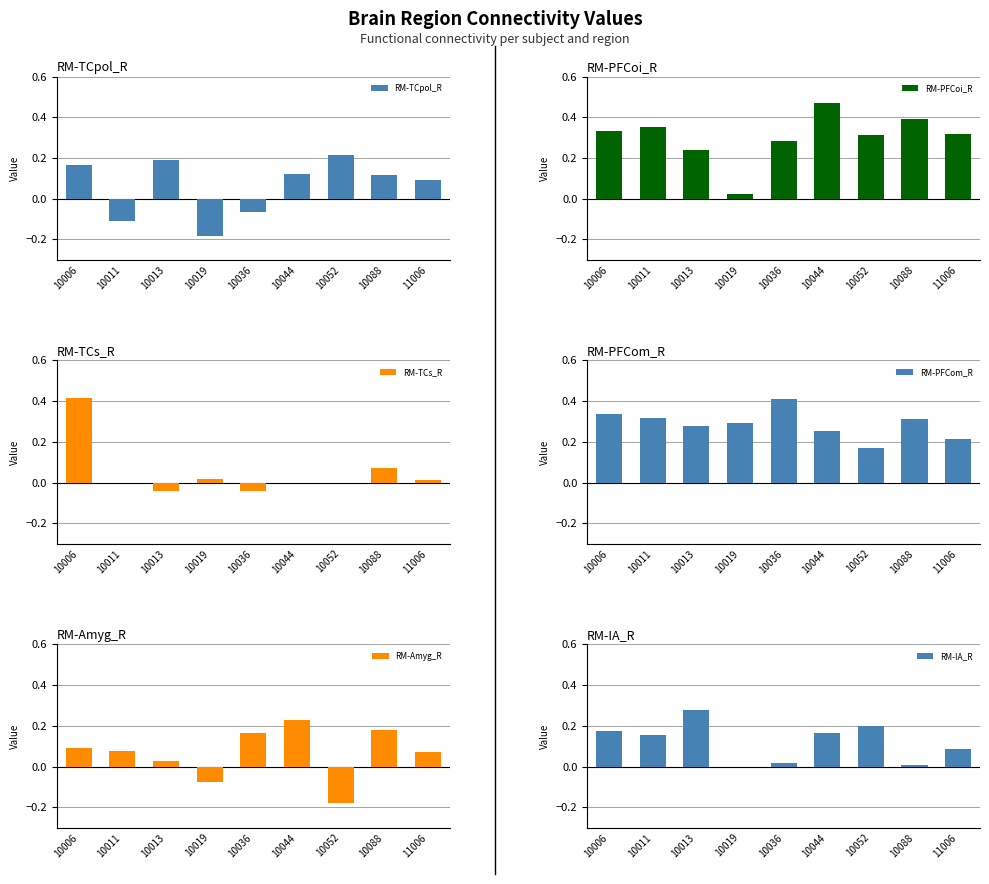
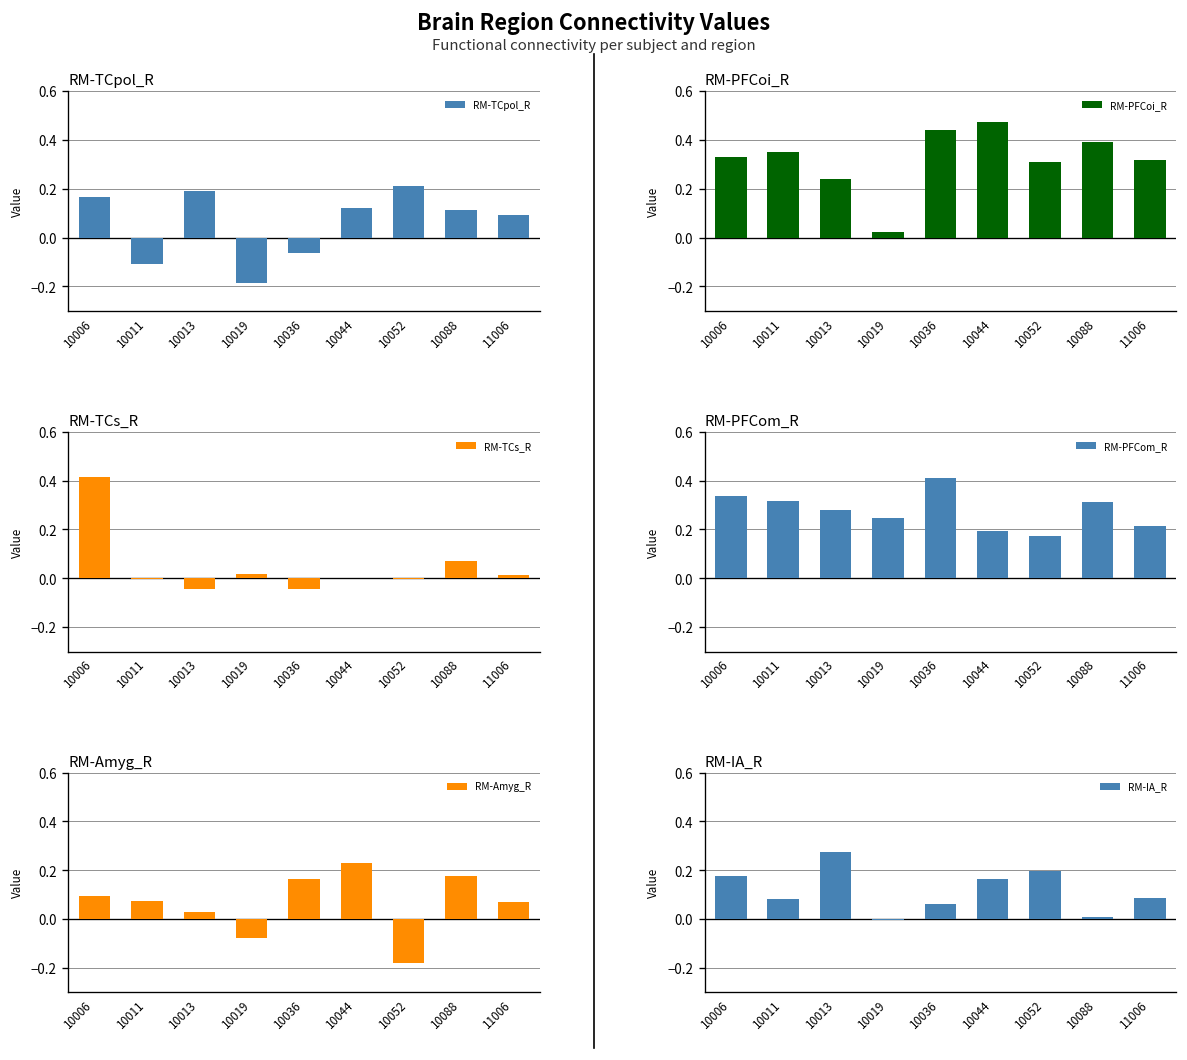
  {
    "RM-TCpol_R": {
      "10006": 0.17,
      "10011": -0.11,
      "10013": 0.19,
      "10019": -0.18,
      "10036": -0.06,
      "10044": 0.12,
      "10052": 0.21,
      "10088": 0.11,
      "11006": 0.09
    },
    "RM-PFCoi_R": {
      "10006": 0.33,
      "10011": 0.35,
      "10013": 0.24,
      "10019": 0.02,
-     "10036": 0.28,
+     "10036": 0.44,
      "10044": 0.47,
      "10052": 0.31,
      "10088": 0.39,
      "11006": 0.32
    },
    "RM-TCs_R": {
      "10006": 0.42,
      "10013": -0.04,
      "10019": 0.02,
      "10036": -0.04,
      "10088": 0.07,
      "11006": 0.01
    },
    "RM-PFCom_R": {
      "10006": 0.34,
      "10011": 0.32,
      "10013": 0.28,
-     "10019": 0.29,
+     "10019": 0.25,
      "10036": 0.41,
-     "10044": 0.25,
+     "10044": 0.19,
      "10052": 0.17,
      "10088": 0.31,
      "11006": 0.21
    },
    "RM-Amyg_R": {
      "10006": 0.09,
      "10011": 0.08,
      "10013": 0.03,
      "10019": -0.08,
      "10036": 0.17,
      "10044": 0.23,
      "10052": -0.18,
      "10088": 0.18,
      "11006": 0.07
    },
    "RM-IA_R": {
      "10006": 0.18,
-     "10011": 0.15,
+     "10011": 0.08,
      "10013": 0.28,
-     "10036": 0.02,
+     "10036": 0.06,
      "10044": 0.16,
      "10052": 0.20,
      "11006": 0.08
    }
  }
